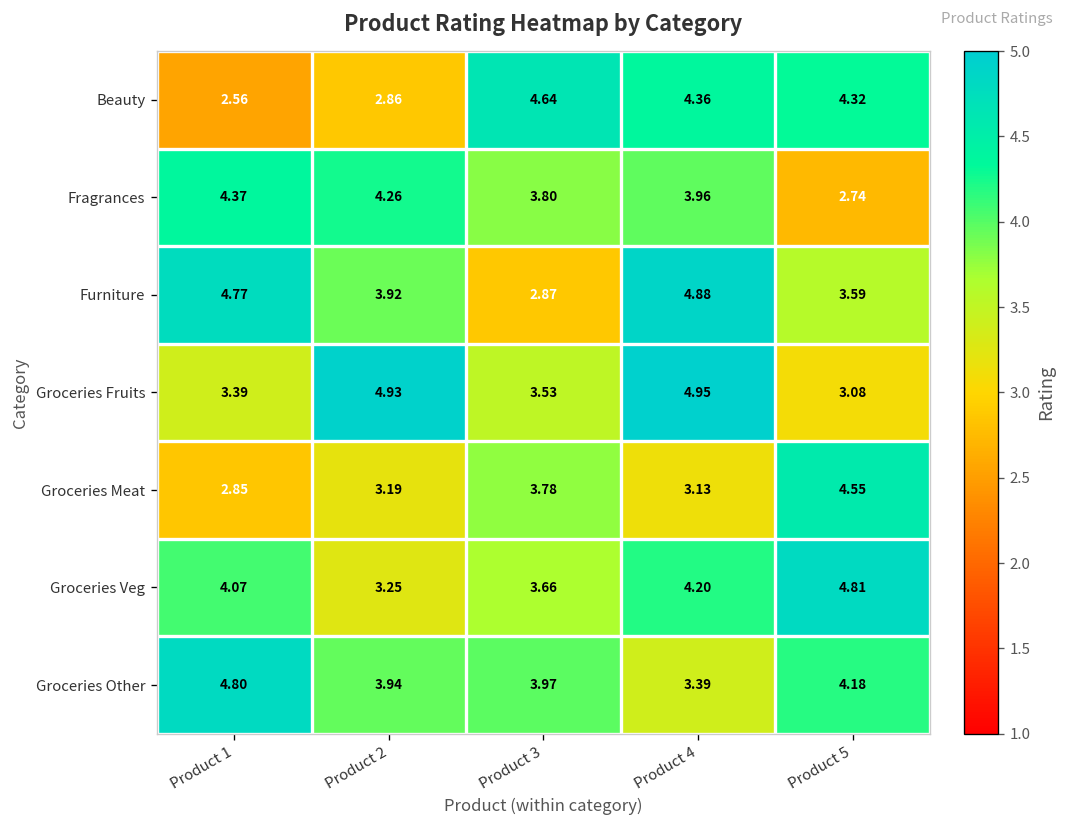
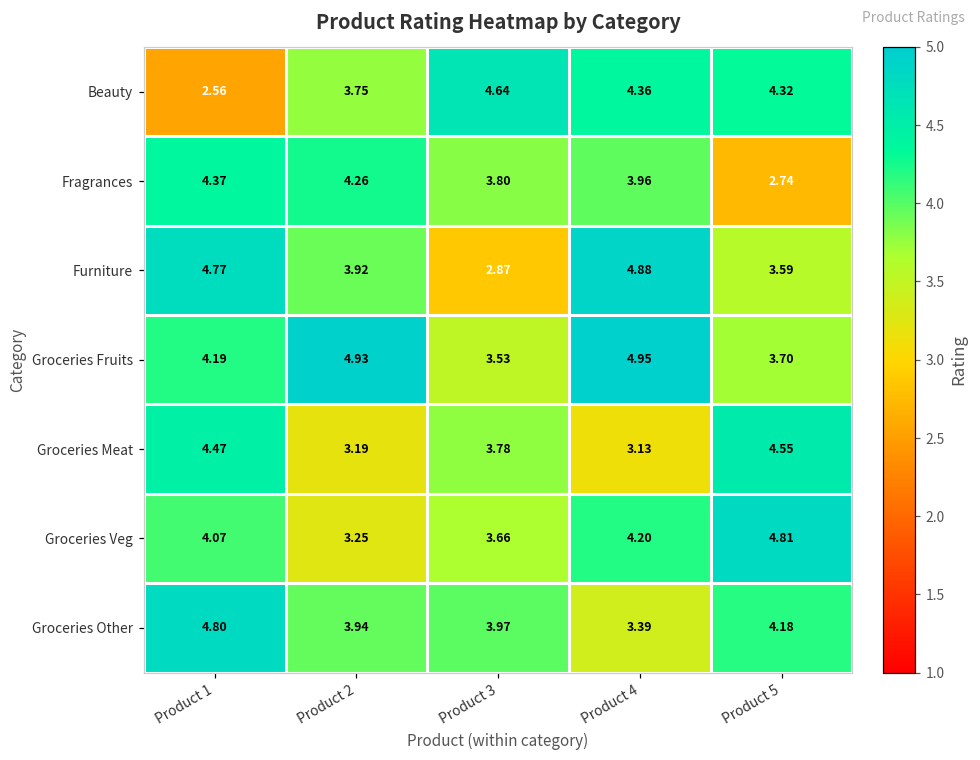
  {
    "Beauty": {
      "Product 1": 2.56,
-     "Product 2": 2.86,
+     "Product 2": 3.75,
      "Product 3": 4.64,
      "Product 4": 4.36,
      "Product 5": 4.32
    },
    "Fragrances": {
      "Product 1": 4.37,
      "Product 2": 4.26,
      "Product 3": 3.80,
      "Product 4": 3.96,
      "Product 5": 2.74
    },
    "Furniture": {
      "Product 1": 4.77,
      "Product 2": 3.92,
      "Product 3": 2.87,
      "Product 4": 4.88,
      "Product 5": 3.59
    },
    "Groceries Fruits": {
-     "Product 1": 3.39,
+     "Product 1": 4.19,
      "Product 2": 4.93,
      "Product 3": 3.53,
      "Product 4": 4.95,
-     "Product 5": 3.08
+     "Product 5": 3.70
    },
    "Groceries Meat": {
-     "Product 1": 2.85,
+     "Product 1": 4.47,
      "Product 2": 3.19,
      "Product 3": 3.78,
      "Product 4": 3.13,
      "Product 5": 4.55
    },
    "Groceries Veg": {
      "Product 1": 4.07,
      "Product 2": 3.25,
      "Product 3": 3.66,
      "Product 4": 4.20,
      "Product 5": 4.81
    },
    "Groceries Other": {
      "Product 1": 4.80,
      "Product 2": 3.94,
      "Product 3": 3.97,
      "Product 4": 3.39,
      "Product 5": 4.18
    }
  }
